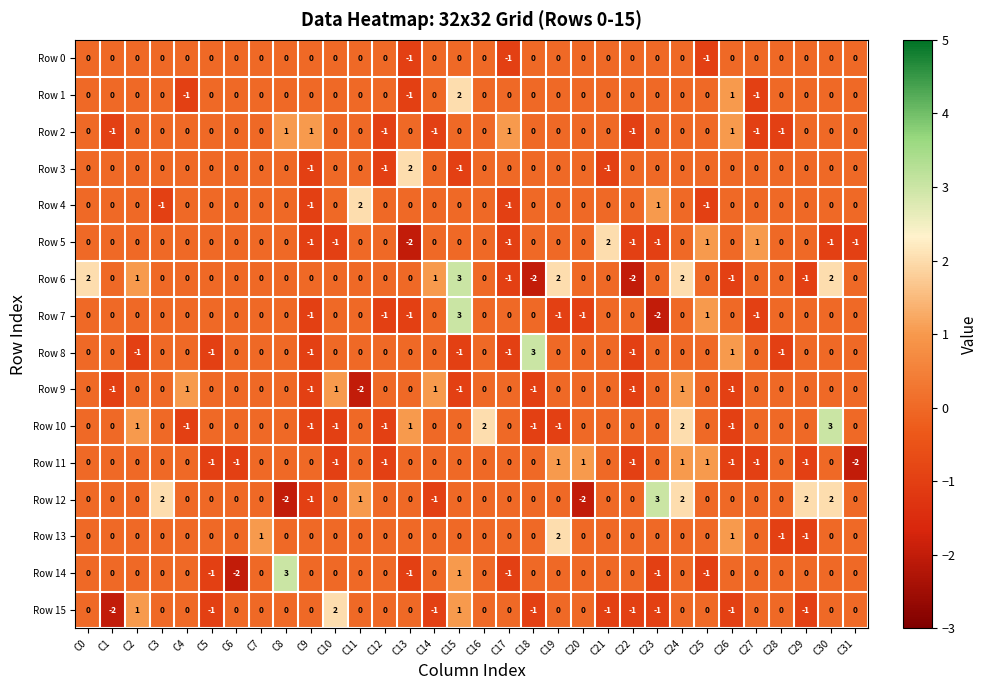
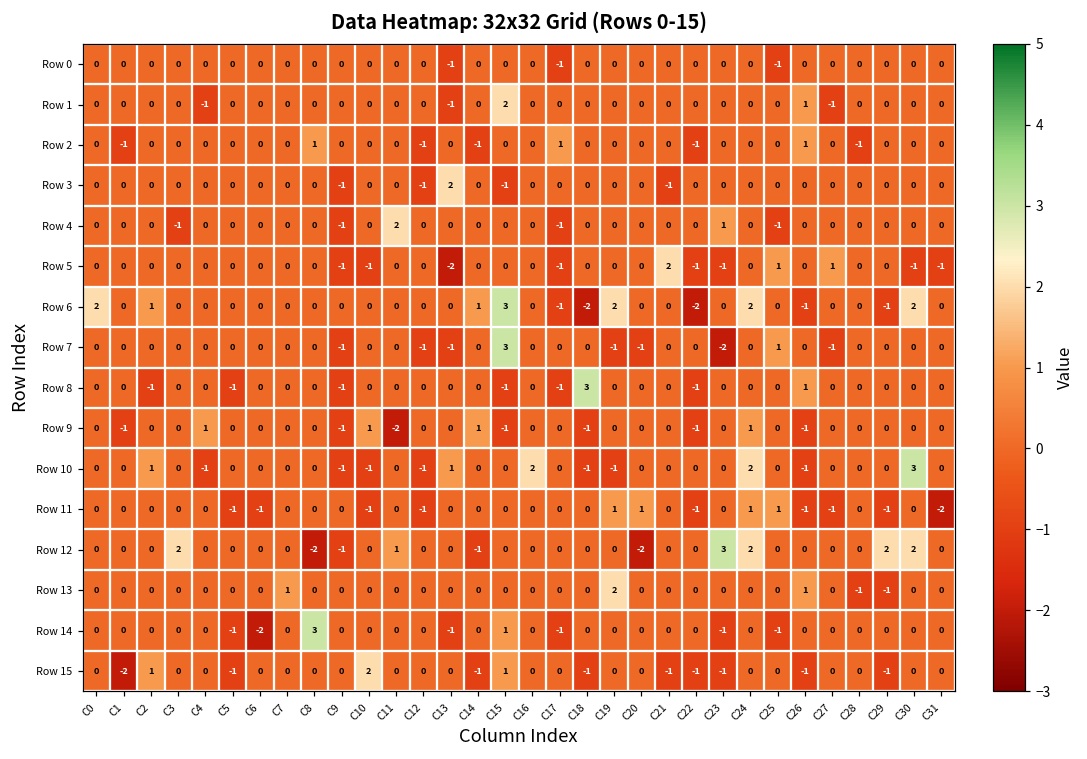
  {
    "Row 2": {
      "C0": 0,
      "C1": -1,
      "C2": 0,
      "C3": 0,
      "C4": 0,
      "C5": 0,
      "C6": 0,
      "C7": 0,
      "C8": 1,
-     "C9": 1,
+     "C9": 0,
      "C10": 0,
      "C11": 0,
      "C12": -1,
      "C13": 0,
      "C14": -1,
      "C15": 0,
      "C16": 0,
      "C17": 1,
      "C18": 0,
      "C19": 0,
      "C20": 0,
      "C21": 0,
      "C22": -1,
      "C23": 0,
      "C24": 0,
      "C25": 0,
      "C26": 1,
-     "C27": -1,
+     "C27": 0,
      "C28": -1,
      "C29": 0,
      "C30": 0,
      "C31": 0
    },
    "Row 8": {
      "C0": 0,
      "C1": 0,
      "C2": -1,
      "C3": 0,
      "C4": 0,
      "C5": -1,
      "C6": 0,
      "C7": 0,
      "C8": 0,
      "C9": -1,
      "C10": 0,
      "C11": 0,
      "C12": 0,
      "C13": 0,
      "C14": 0,
      "C15": -1,
      "C16": 0,
      "C17": -1,
      "C18": 3,
      "C19": 0,
      "C20": 0,
      "C21": 0,
      "C22": -1,
      "C23": 0,
      "C24": 0,
      "C25": 0,
      "C26": 1,
      "C27": 0,
-     "C28": -1,
+     "C28": 0,
      "C29": 0,
      "C30": 0,
      "C31": 0
    }
  }
